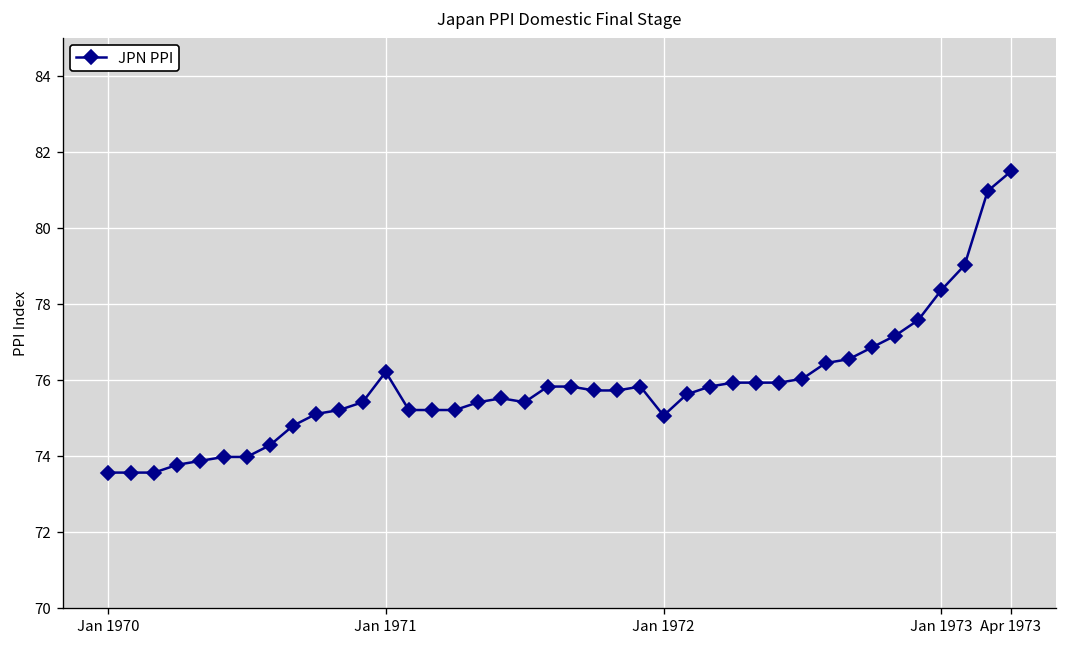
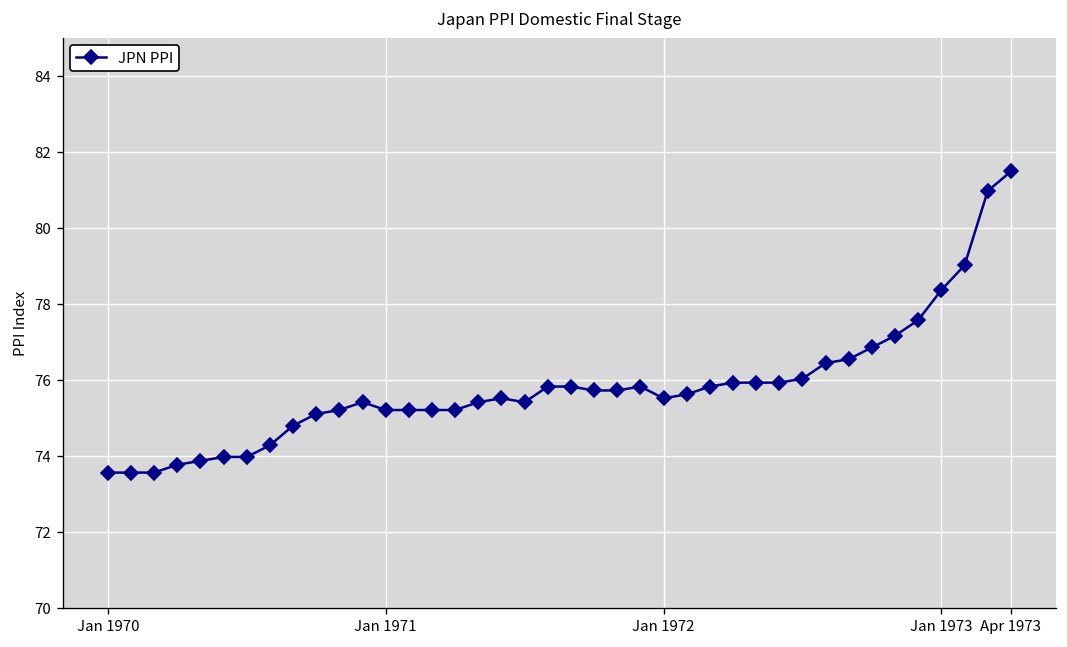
  {
    "Jan 1970": 73.6,
-   "Jan 1971": 76.2,
-   "Jan 1972": 75.1,
+   "Jan 1971": 75.2,
+   "Jan 1972": 75.5,
    "Jan 1973": 78.4,
    "Apr 1973": 81.5
  }
